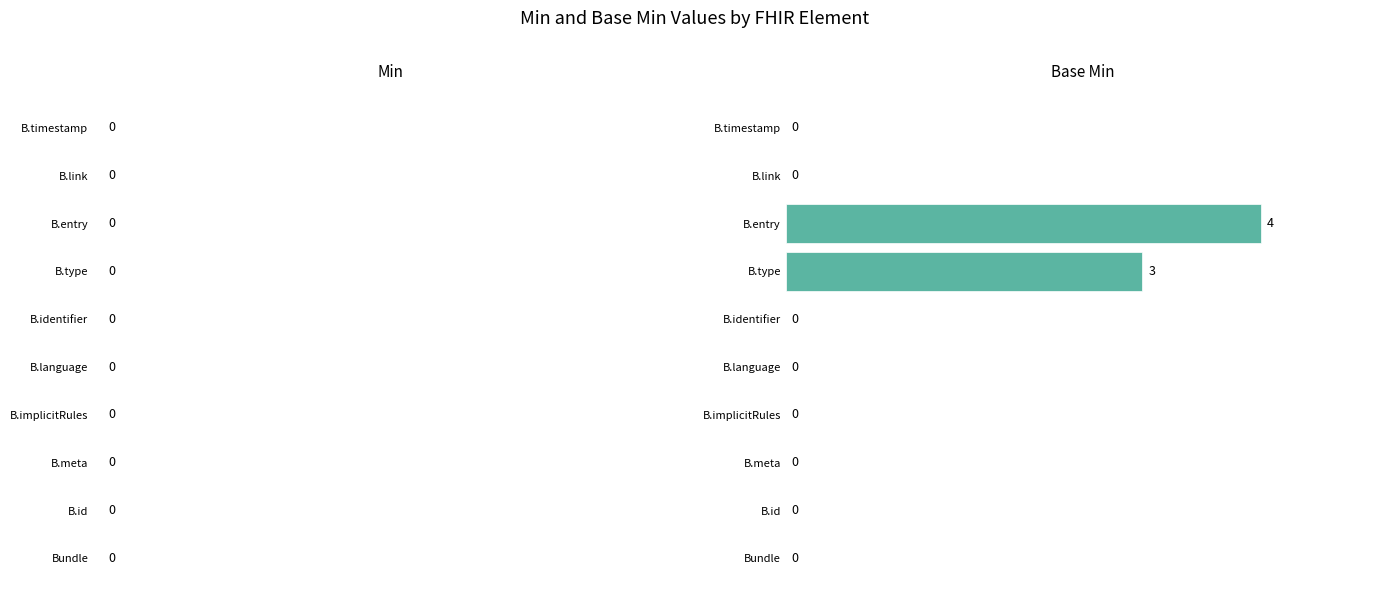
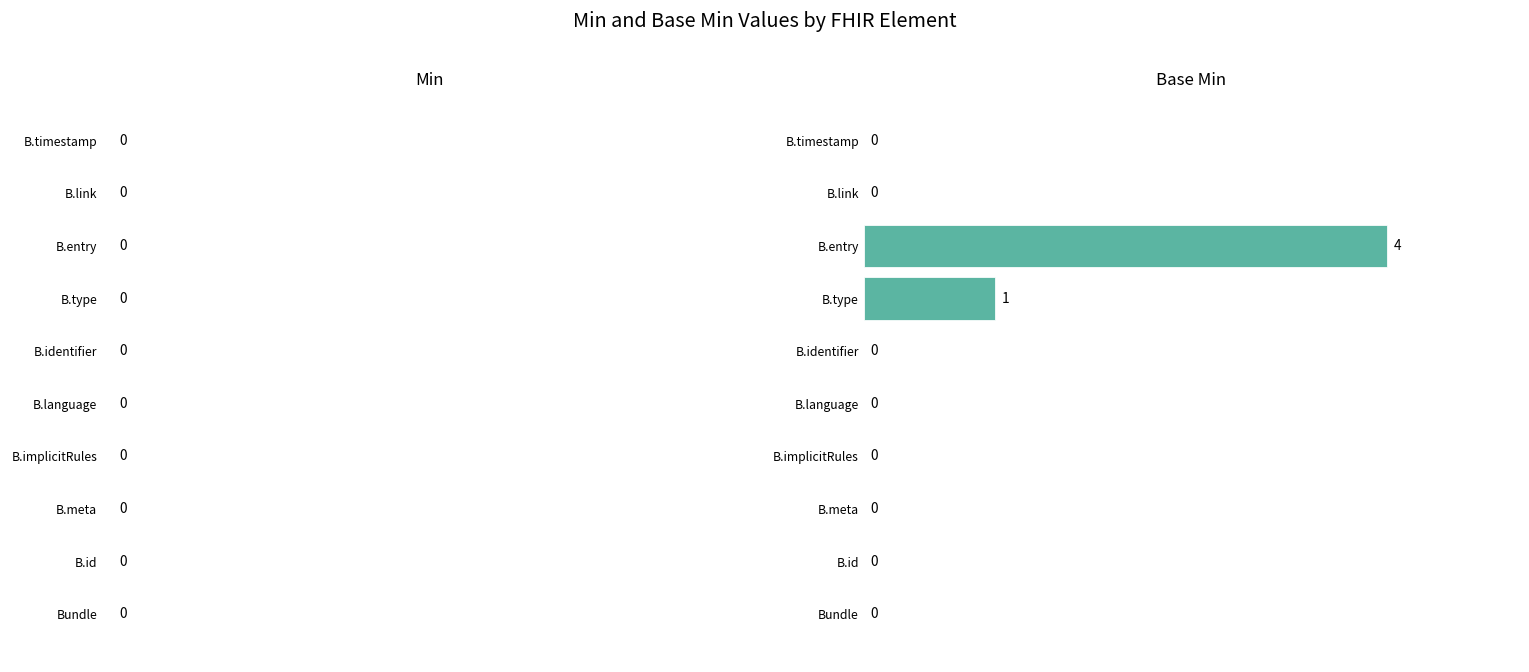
  {
    "Min": {
      "B.timestamp": 0,
      "B.link": 0,
      "B.entry": 0,
      "B.type": 0,
      "B.identifier": 0,
      "B.language": 0,
      "B.implicitRules": 0,
      "B.meta": 0,
      "B.id": 0,
      "Bundle": 0
    },
    "Base Min": {
      "B.timestamp": 0,
      "B.link": 0,
      "B.entry": 4,
-     "B.type": 3,
+     "B.type": 1,
      "B.identifier": 0,
      "B.language": 0,
      "B.implicitRules": 0,
      "B.meta": 0,
      "B.id": 0,
      "Bundle": 0
    }
  }
